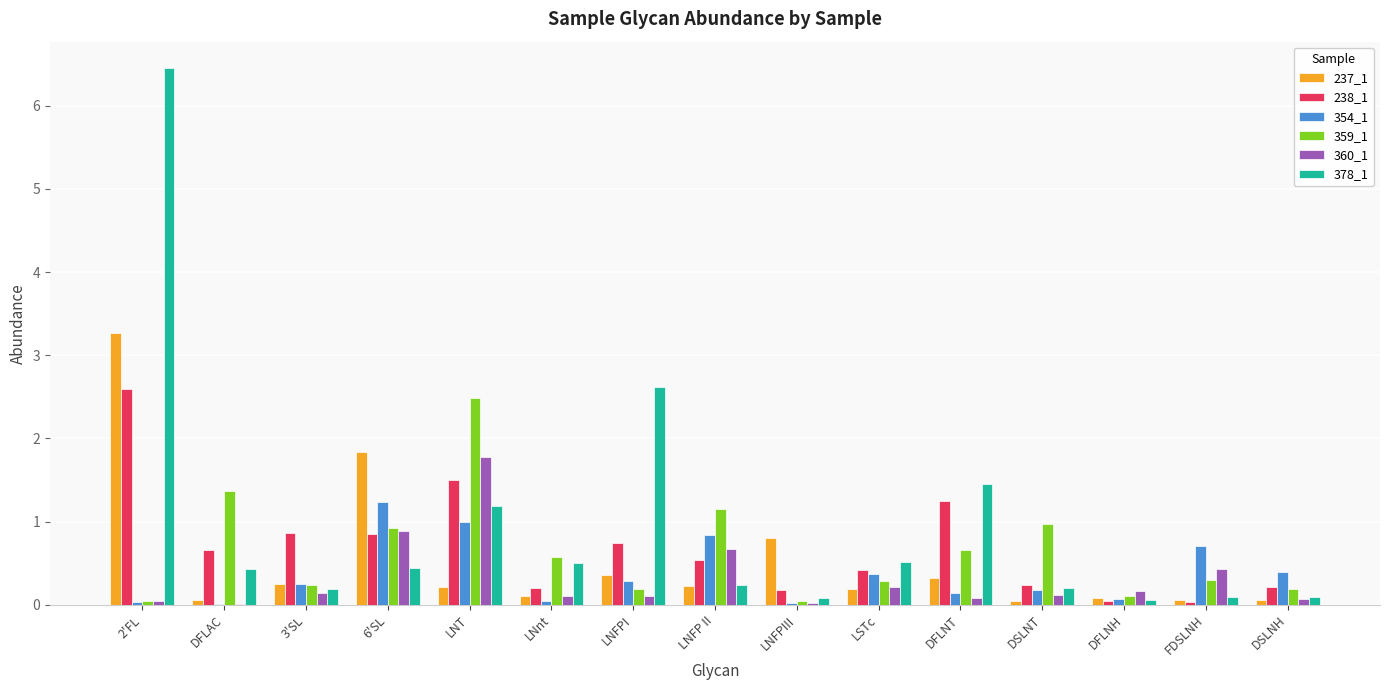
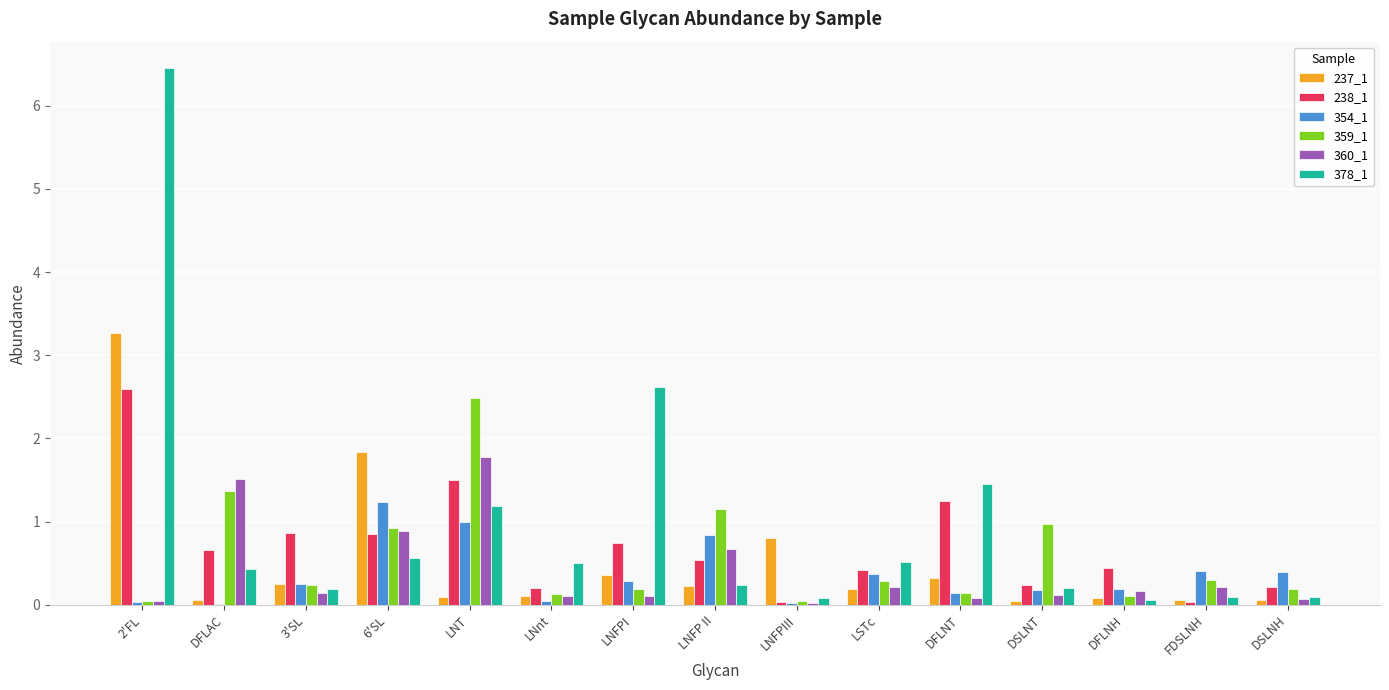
  {
    "237_1": {
      "2'FL": 3.3,
      "DFLAC": 0.1,
      "3'SL": 0.2,
      "6'SL": 1.8,
-     "LNT": 0.2,
+     "LNT": 0.1,
      "LNnt": 0.1,
      "LNFPI": 0.4,
      "LNFP II": 0.2,
      "LNFPIII": 0.8,
      "LSTc": 0.2,
      "DFLNT": 0.3,
      "DSLNT": 0.0,
      "DFLNH": 0.1,
      "FDSLNH": 0.1,
      "DSLNH": 0.1
    },
    "238_1": {
      "2'FL": 2.6,
      "DFLAC": 0.7,
      "3'SL": 0.9,
      "6'SL": 0.9,
      "LNT": 1.5,
      "LNnt": 0.2,
      "LNFPI": 0.7,
      "LNFP II": 0.5,
-     "LNFPIII": 0.2,
+     "LNFPIII": 0.0,
      "LSTc": 0.4,
      "DFLNT": 1.2,
      "DSLNT": 0.2,
-     "DFLNH": 0.1,
+     "DFLNH": 0.4,
      "DSLNH": 0.2
    },
    "354_1": {
      "2'FL": 0.0,
      "3'SL": 0.2,
      "6'SL": 1.2,
      "LNT": 1.0,
      "LNnt": 0.0,
      "LNFPI": 0.3,
      "LNFP II": 0.8,
      "LSTc": 0.4,
      "DFLNT": 0.1,
      "DSLNT": 0.2,
-     "DFLNH": 0.1,
-     "FDSLNH": 0.7,
+     "DFLNH": 0.2,
+     "FDSLNH": 0.4,
      "DSLNH": 0.4
    },
    "359_1": {
      "2'FL": 0.0,
      "DFLAC": 1.4,
      "3'SL": 0.2,
      "6'SL": 0.9,
      "LNT": 2.5,
-     "LNnt": 0.6,
+     "LNnt": 0.1,
      "LNFPI": 0.2,
      "LNFP II": 1.1,
      "LNFPIII": 0.0,
      "LSTc": 0.3,
-     "DFLNT": 0.7,
+     "DFLNT": 0.1,
      "DSLNT": 1.0,
      "DFLNH": 0.1,
      "FDSLNH": 0.3,
      "DSLNH": 0.2
    },
    "360_1": {
      "2'FL": 0.0,
-     "DFLAC": 0.0,
+     "DFLAC": 1.5,
      "3'SL": 0.1,
      "6'SL": 0.9,
      "LNT": 1.8,
      "LNnt": 0.1,
      "LNFPI": 0.1,
      "LNFP II": 0.7,
      "LSTc": 0.2,
      "DFLNT": 0.1,
      "DSLNT": 0.1,
      "DFLNH": 0.2,
-     "FDSLNH": 0.4,
+     "FDSLNH": 0.2,
      "DSLNH": 0.1
    },
    "378_1": {
      "2'FL": 6.4,
      "DFLAC": 0.4,
      "3'SL": 0.2,
-     "6'SL": 0.4,
+     "6'SL": 0.6,
      "LNT": 1.2,
      "LNnt": 0.5,
      "LNFPI": 2.6,
      "LNFP II": 0.2,
      "LNFPIII": 0.1,
      "LSTc": 0.5,
      "DFLNT": 1.4,
      "DSLNT": 0.2,
      "DFLNH": 0.1,
      "FDSLNH": 0.1,
      "DSLNH": 0.1
    }
  }
